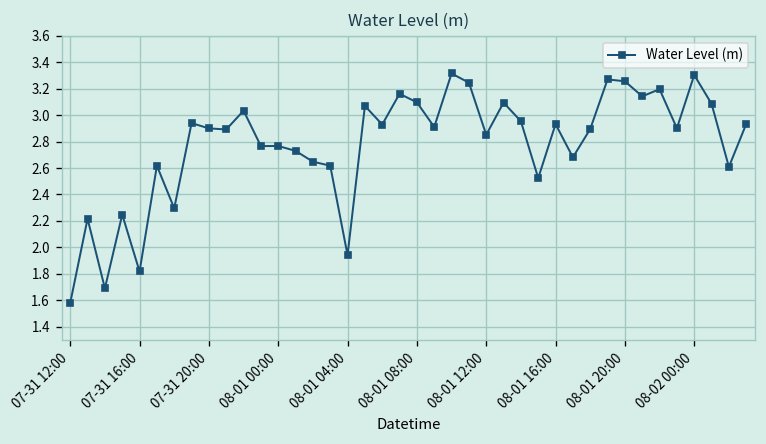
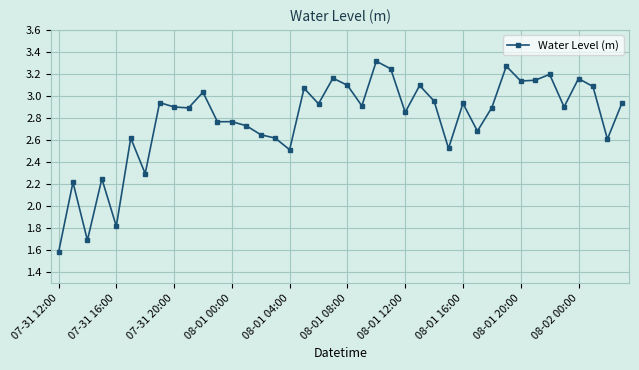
  {
    "07-31 12:00": 1.58,
    "07-31 16:00": 1.82,
    "07-31 20:00": 2.90,
    "08-01 00:00": 2.77,
-   "08-01 04:00": 1.94,
+   "08-01 04:00": 2.51,
    "08-01 08:00": 3.10,
    "08-01 12:00": 2.85,
    "08-01 16:00": 2.93,
-   "08-01 20:00": 3.26,
-   "08-02 00:00": 3.30
+   "08-01 20:00": 3.14,
+   "08-02 00:00": 3.16
  }
